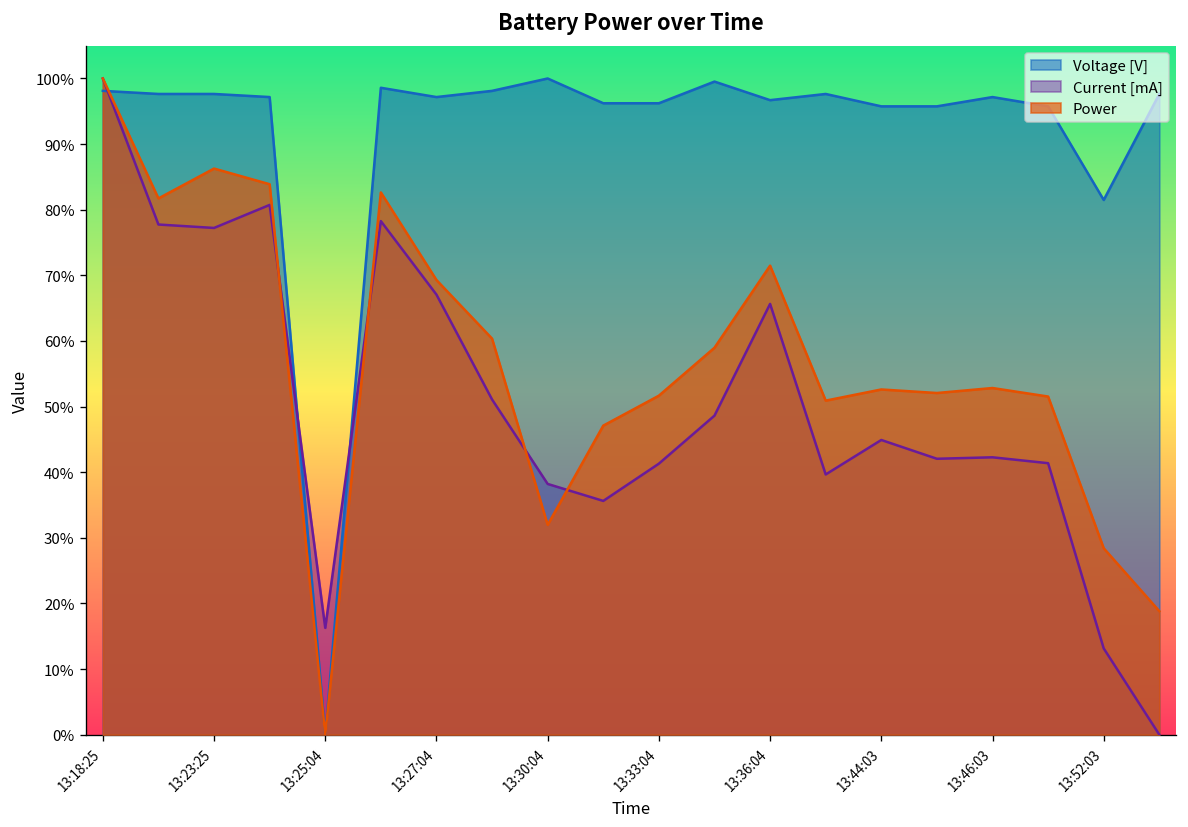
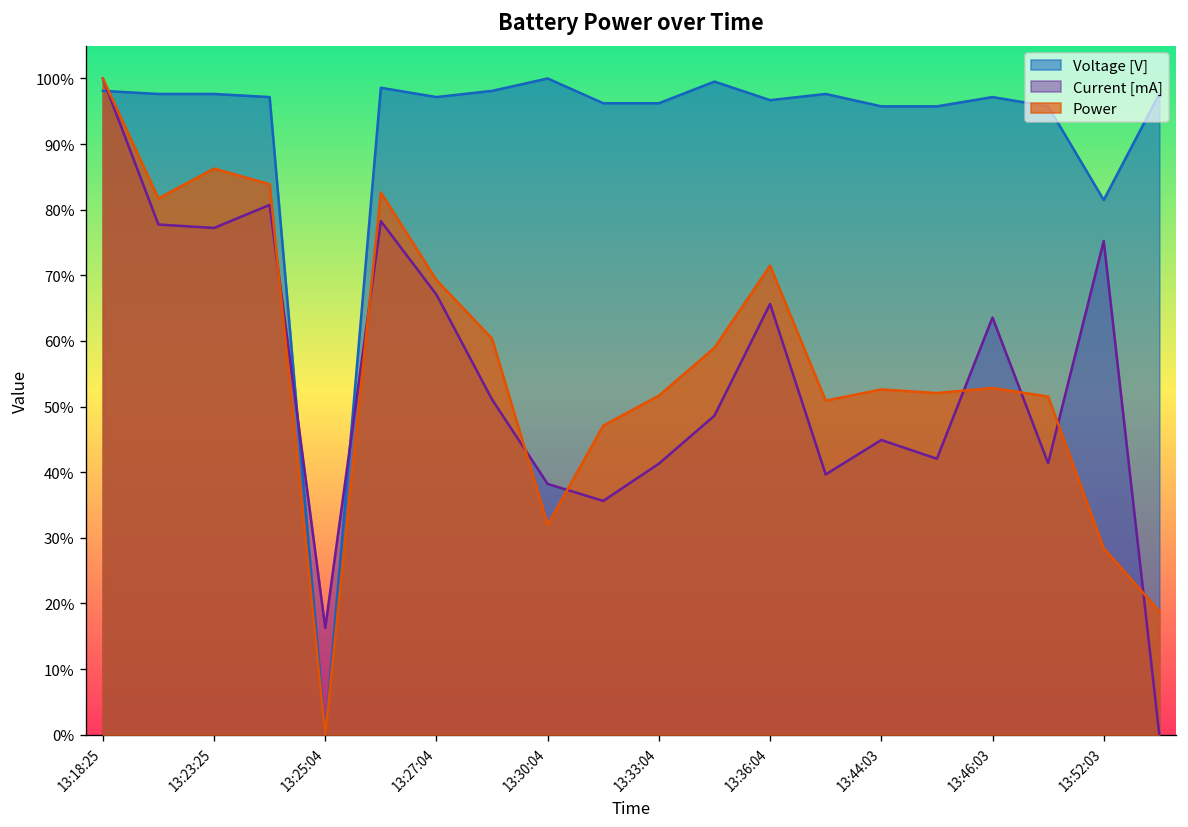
  {
    "Voltage [V]": {
      "13:18:25": "98%",
      "13:23:25": "98%",
      "13:27:04": "97%",
      "13:30:04": "100%",
      "13:33:04": "96%",
      "13:36:04": "97%",
      "13:44:03": "96%",
      "13:46:03": "97%",
      "13:52:03": "81%"
    },
    "Current [mA]": {
      "13:23:25": "77%",
      "13:25:04": "16%",
      "13:27:04": "67%",
      "13:30:04": "38%",
      "13:33:04": "41%",
      "13:36:04": "66%",
      "13:44:03": "45%",
-     "13:46:03": "42%",
-     "13:52:03": "13%"
+     "13:46:03": "64%",
+     "13:52:03": "75%"
    },
    "Power": {
      "13:23:25": "86%",
      "13:27:04": "69%",
      "13:30:04": "32%",
      "13:33:04": "52%",
      "13:36:04": "71%",
      "13:44:03": "53%",
      "13:46:03": "53%",
      "13:52:03": "28%"
    }
  }
